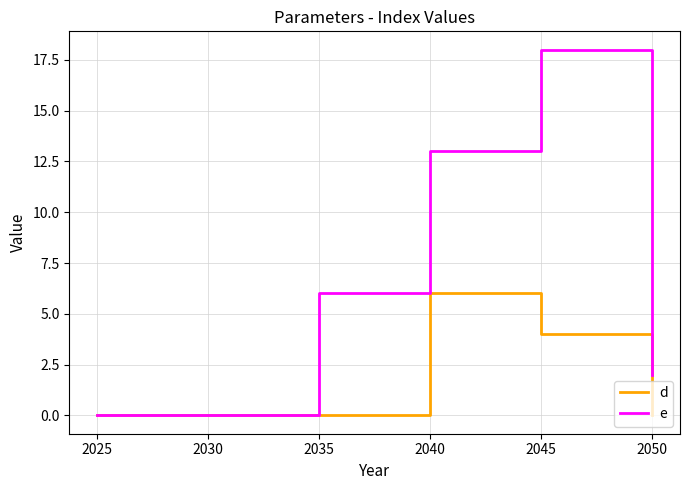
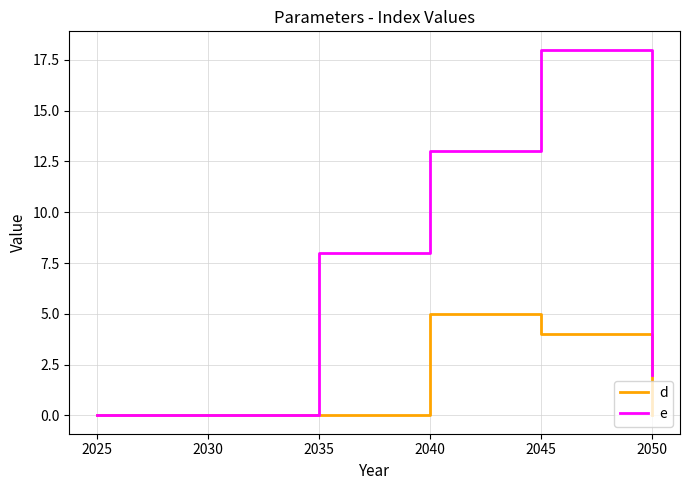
  {
    "d": {
      "2035": 0,
-     "2040": 6,
+     "2040": 5,
      "2045": 4
    },
    "e": {
-     "2035": 6,
+     "2035": 8,
      "2040": 13,
      "2045": 18,
      "2050": 2
    }
  }
